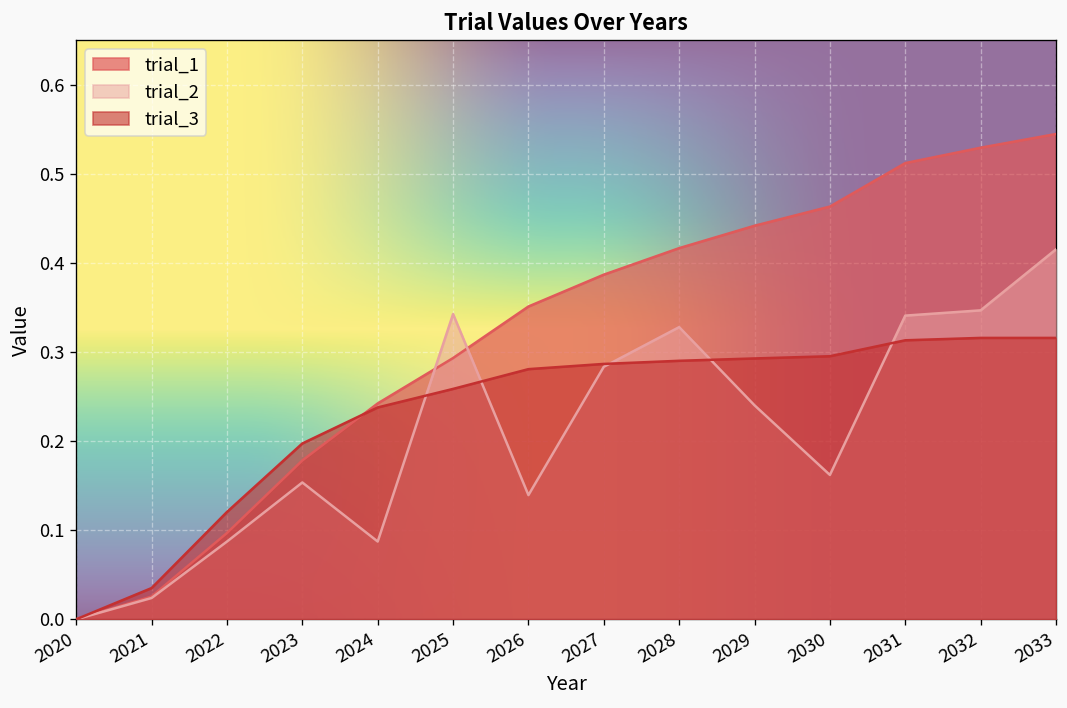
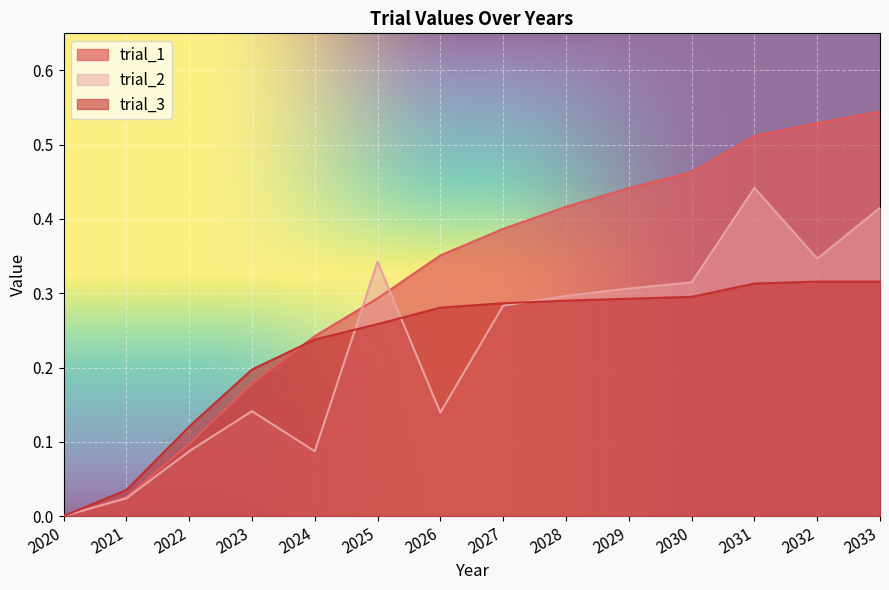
  {
    "trial_2": {
      "2022": 0.09,
-     "2023": 0.15,
+     "2023": 0.14,
      "2024": 0.09,
      "2025": 0.34,
      "2026": 0.14,
-     "2028": 0.33,
-     "2029": 0.24,
-     "2030": 0.16,
-     "2031": 0.34,
+     "2028": 0.30,
+     "2029": 0.31,
+     "2030": 0.31,
+     "2031": 0.44,
      "2032": 0.35,
      "2033": 0.42
    }
  }
